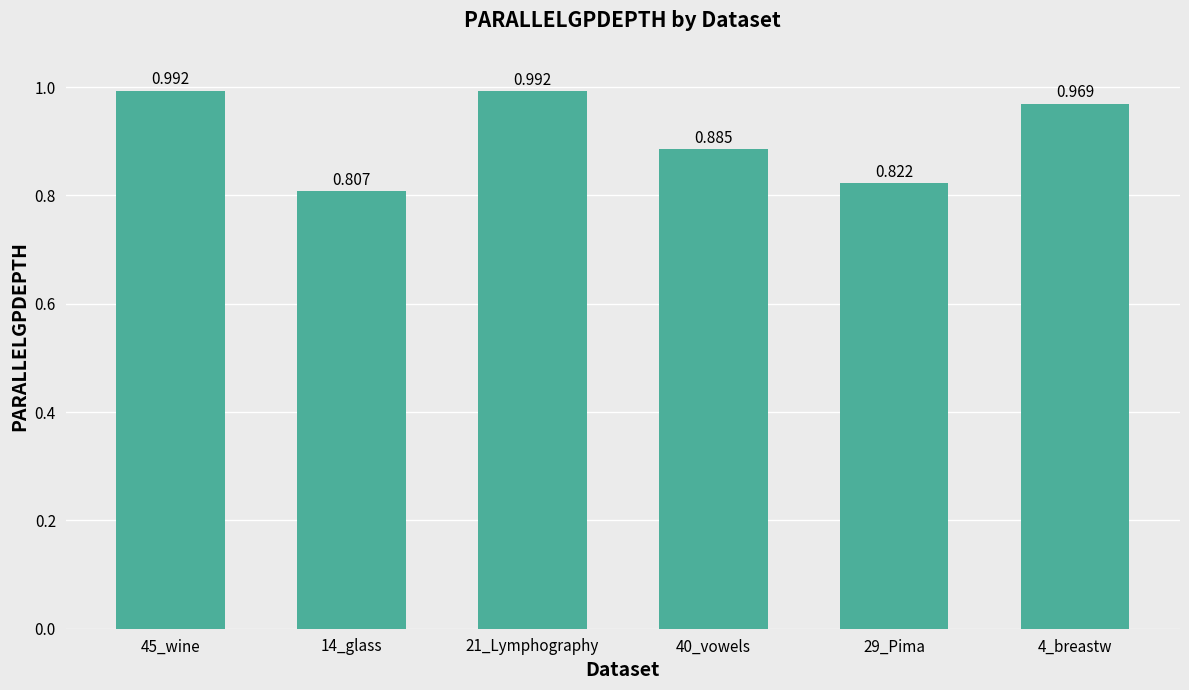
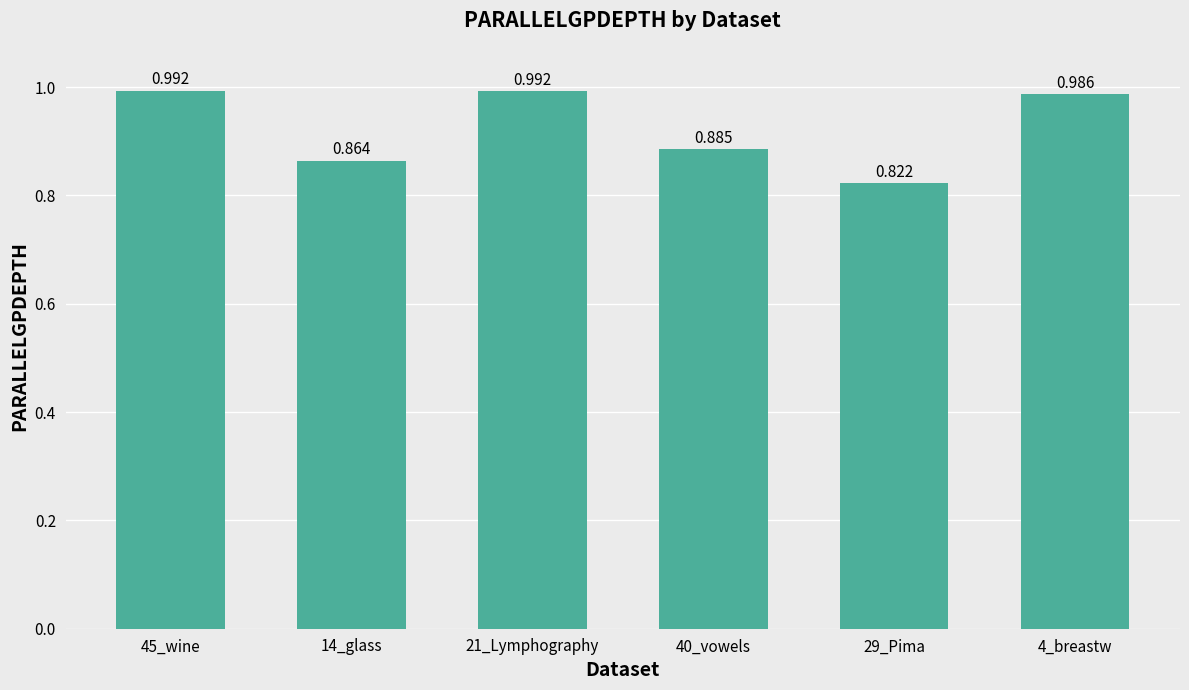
  {
    "45_wine": 0.992,
-   "14_glass": 0.807,
+   "14_glass": 0.864,
    "21_Lymphography": 0.992,
    "40_vowels": 0.885,
    "29_Pima": 0.822,
-   "4_breastw": 0.969
+   "4_breastw": 0.986
  }
